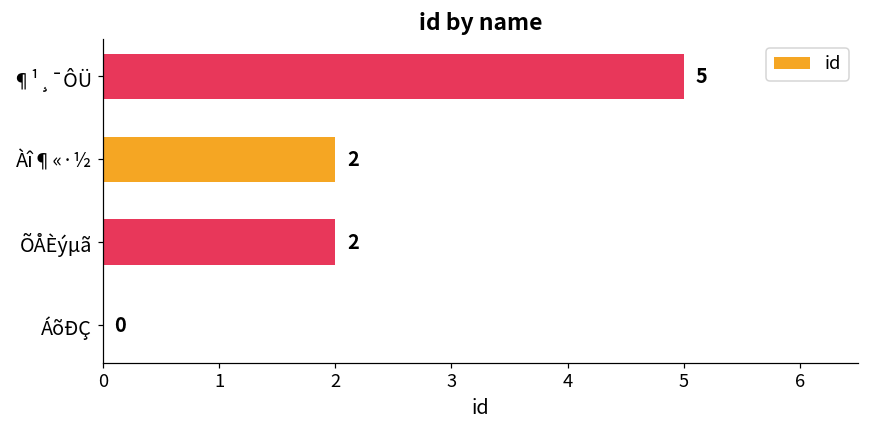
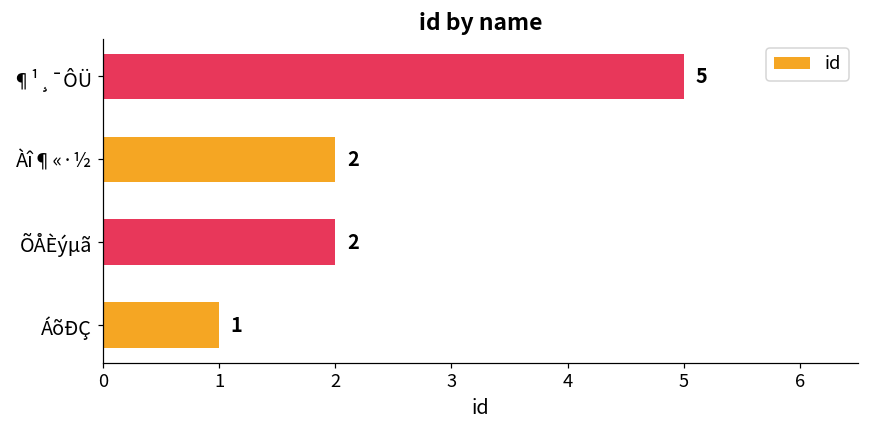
  {
    "¶¹¸¯ÔÜ": 5,
    "Àî¶«·½": 2,
    "ÕÅÈýµã": 2,
-   "ÁõÐÇ": 0
+   "ÁõÐÇ": 1
  }
